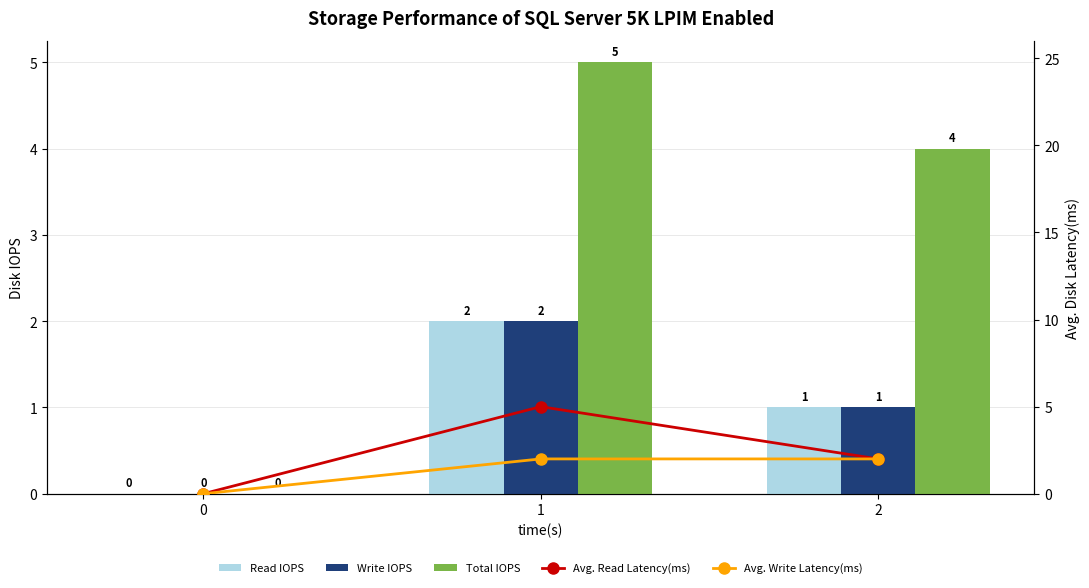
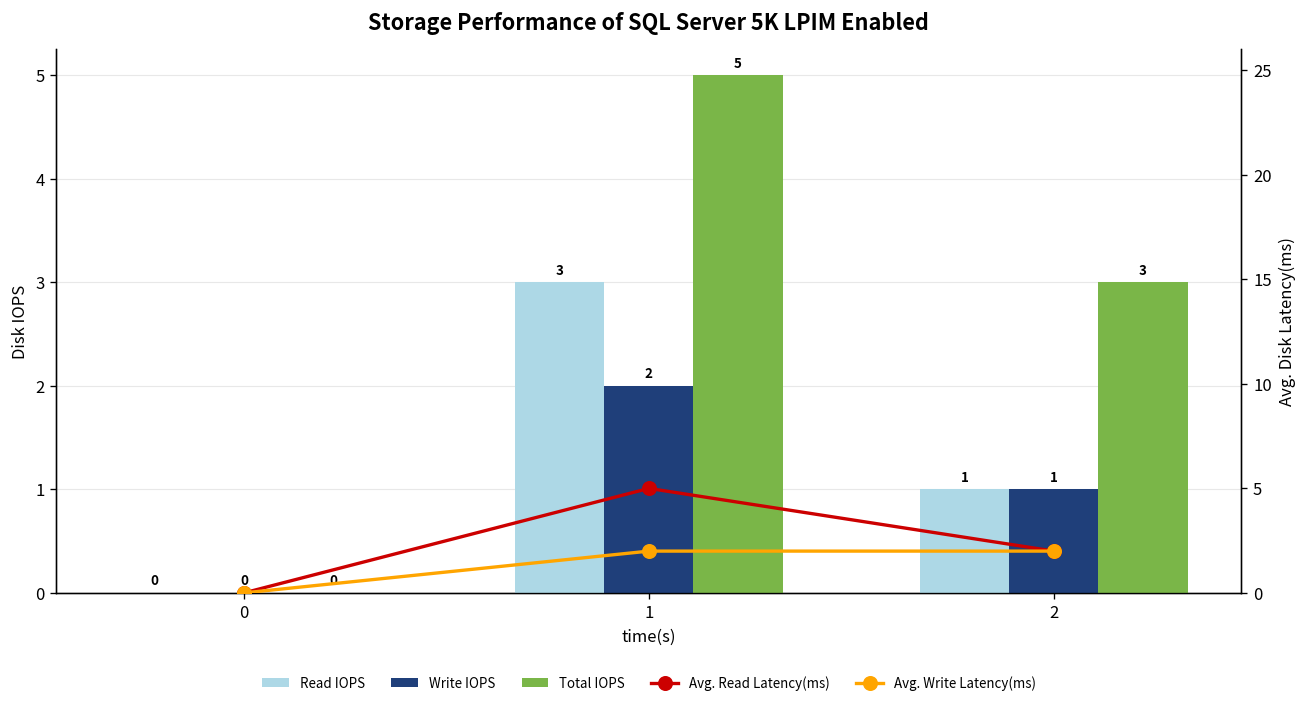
  {
    "Read IOPS": {
      "0": 0,
-     "1": 2,
+     "1": 3,
      "2": 1
    },
    "Write IOPS": {
      "0": 0,
      "1": 2,
      "2": 1
    },
    "Total IOPS": {
      "0": 0,
      "1": 5,
-     "2": 4
+     "2": 3
    }
  }
